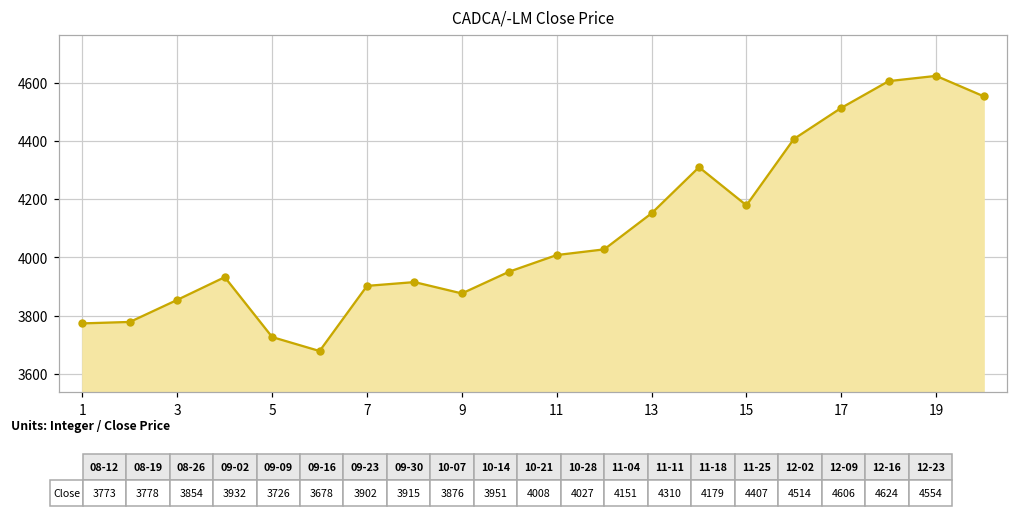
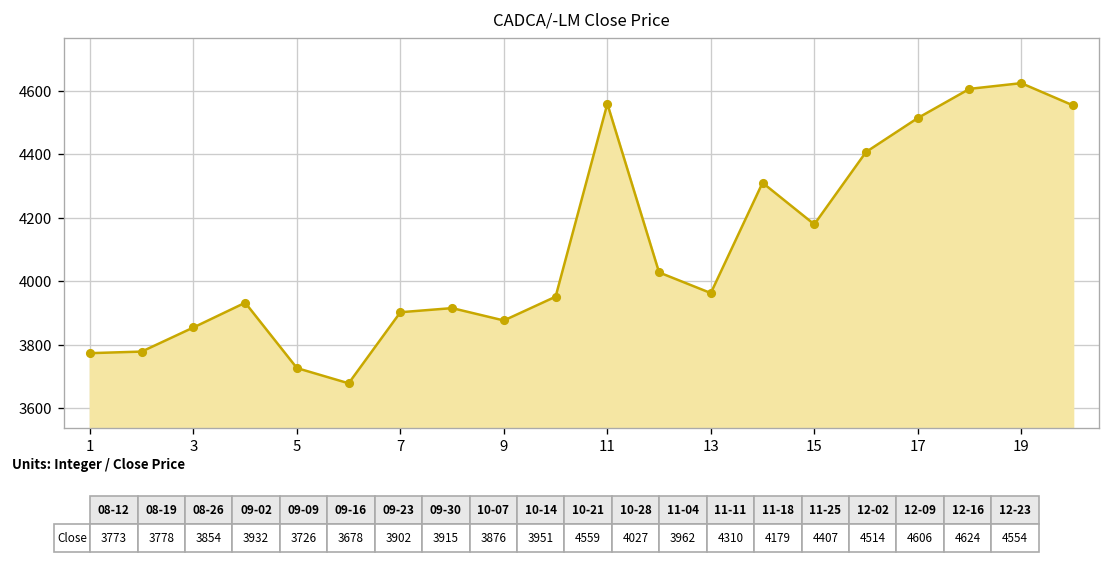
  {
-   "11": 4008,
-   "13": 4151
+   "11": 4559,
+   "13": 3962
  }
